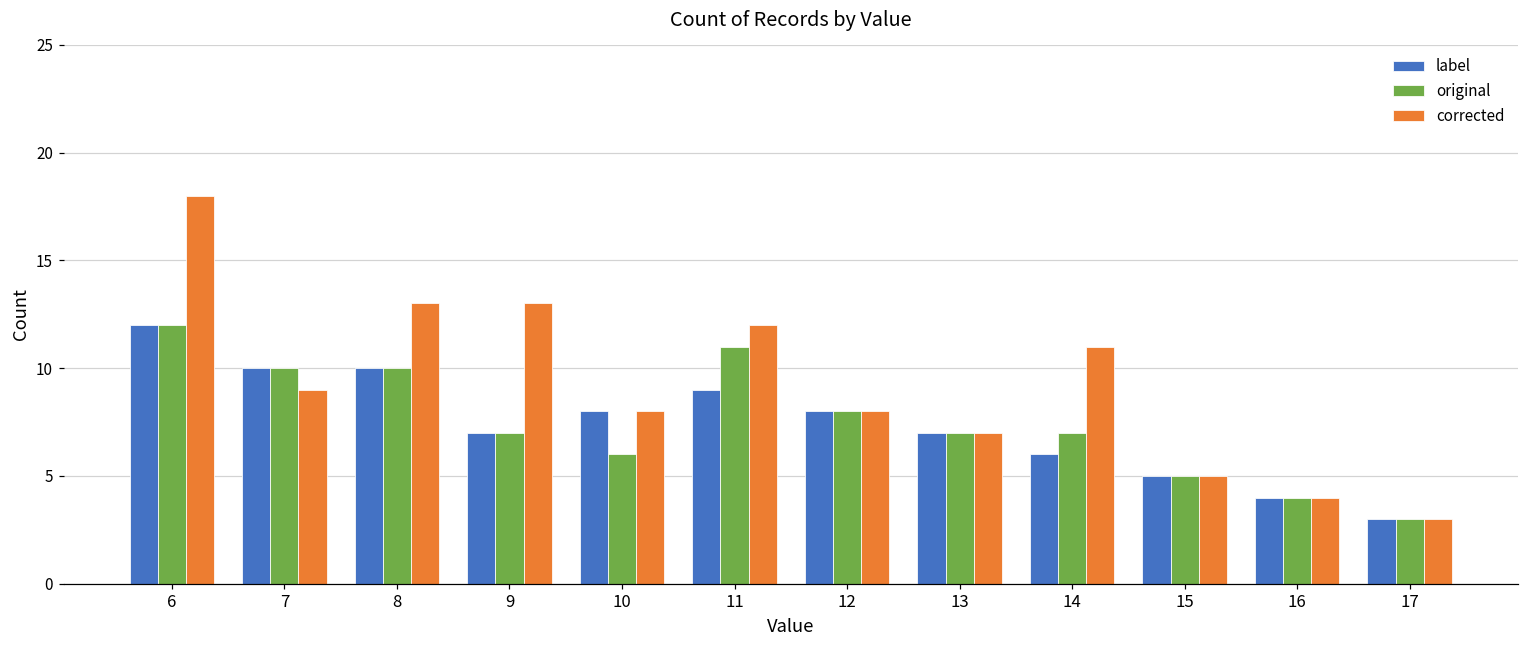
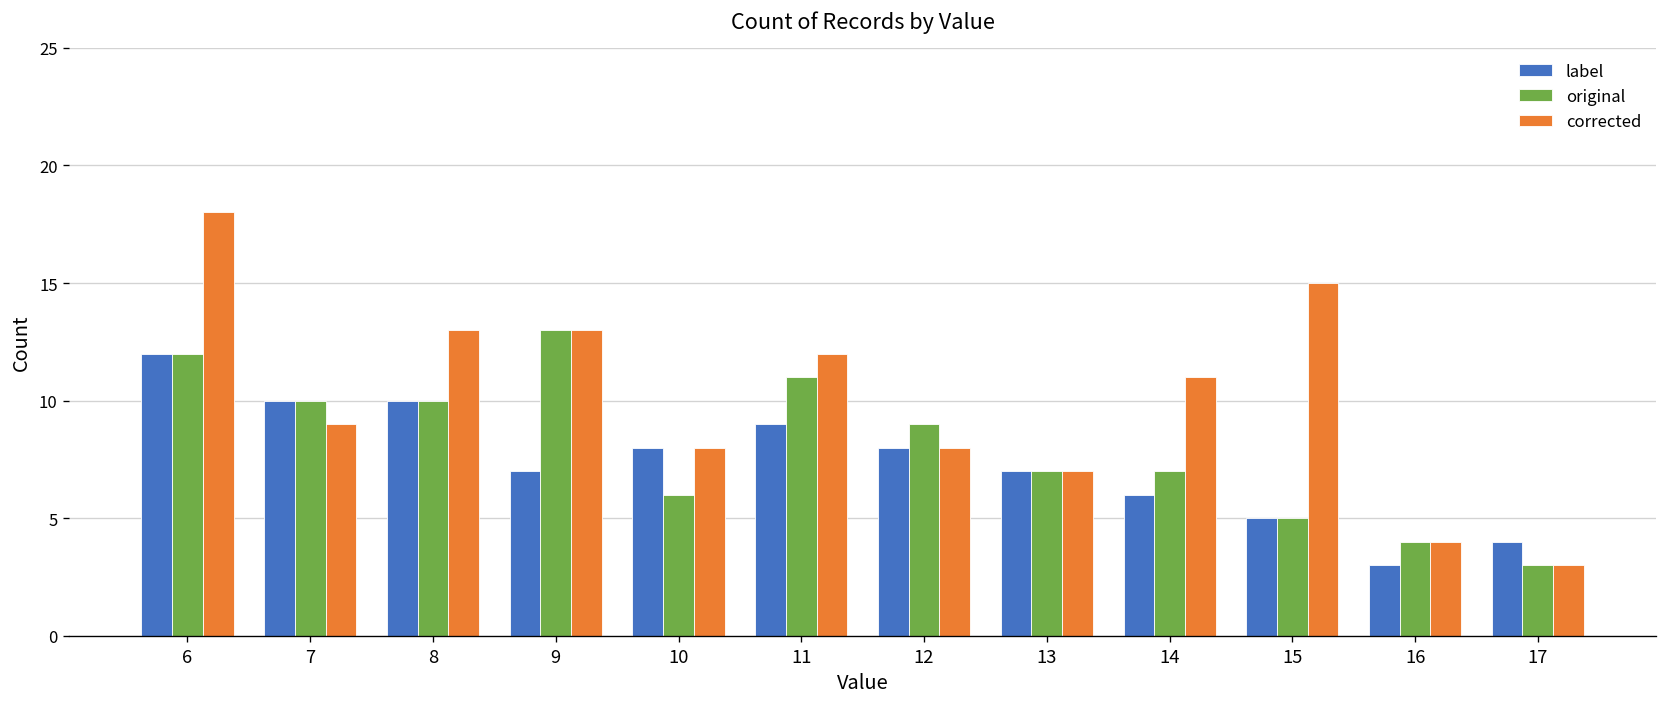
  {
    "label": {
      "6": 12,
      "7": 10,
      "8": 10,
      "9": 7,
      "10": 8,
      "11": 9,
      "12": 8,
      "13": 7,
      "14": 6,
      "15": 5,
-     "16": 4,
-     "17": 3
+     "16": 3,
+     "17": 4
    },
    "original": {
      "6": 12,
      "7": 10,
      "8": 10,
-     "9": 7,
+     "9": 13,
      "10": 6,
      "11": 11,
-     "12": 8,
+     "12": 9,
      "13": 7,
      "14": 7,
      "15": 5,
      "16": 4,
      "17": 3
    },
    "corrected": {
      "6": 18,
      "7": 9,
      "8": 13,
      "9": 13,
      "10": 8,
      "11": 12,
      "12": 8,
      "13": 7,
      "14": 11,
-     "15": 5,
+     "15": 15,
      "16": 4,
      "17": 3
    }
  }
